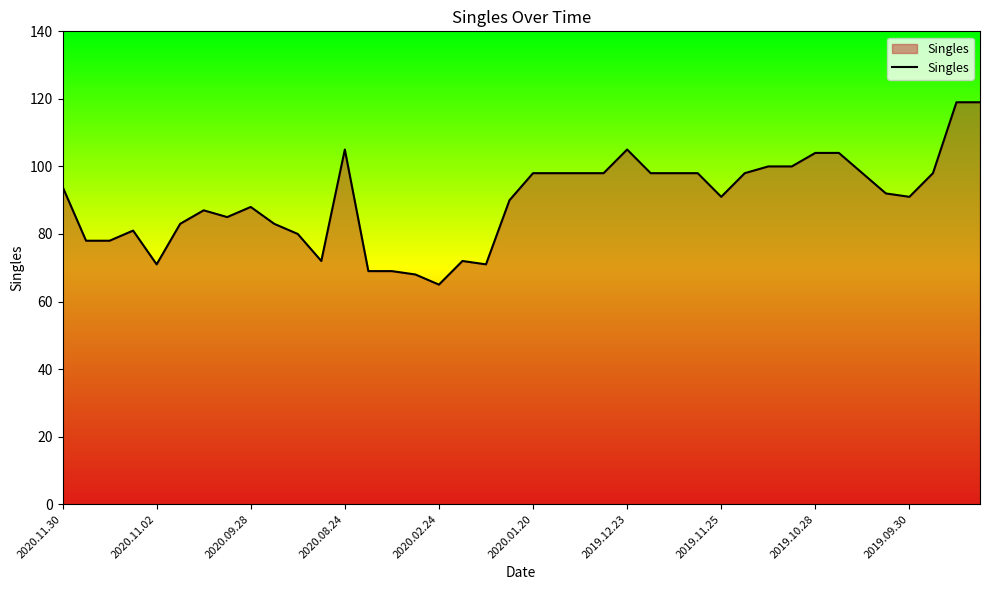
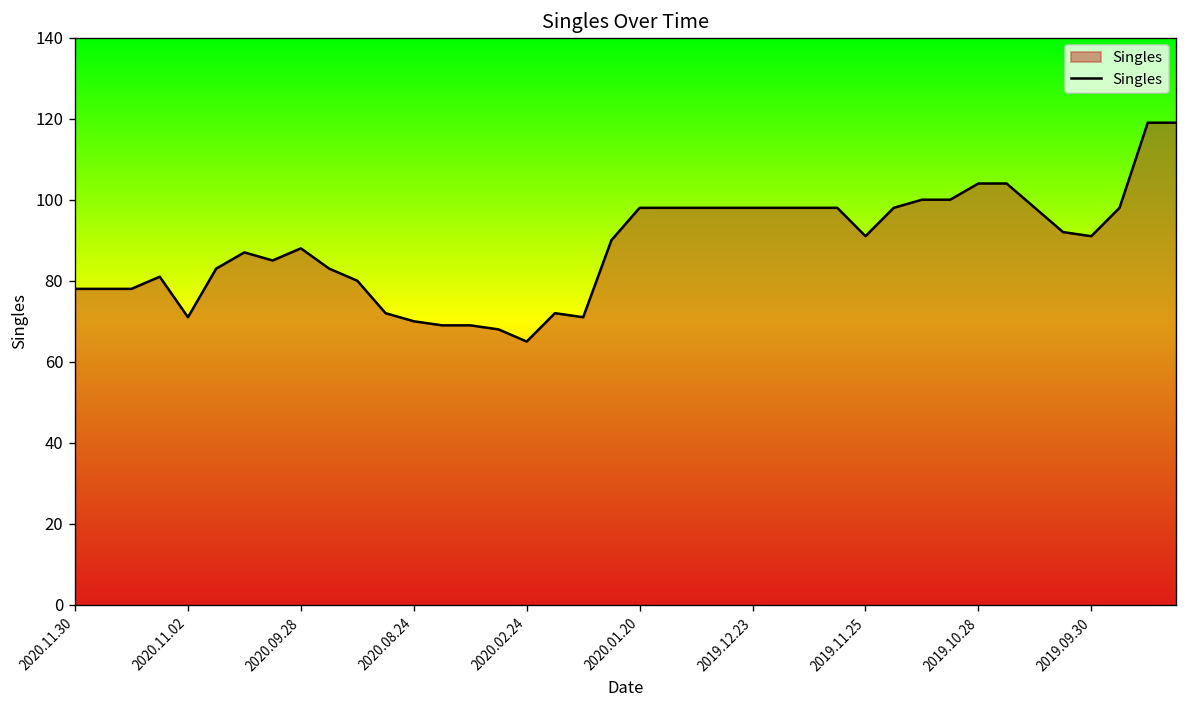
  {
-   "2020.11.30": 94,
+   "2020.11.30": 78,
    "2020.11.02": 71,
    "2020.09.28": 88,
-   "2020.08.24": 105,
+   "2020.08.24": 70,
    "2020.02.24": 65,
    "2020.01.20": 98,
-   "2019.12.23": 105,
+   "2019.12.23": 98,
    "2019.11.25": 91,
    "2019.10.28": 104,
    "2019.09.30": 91
  }
